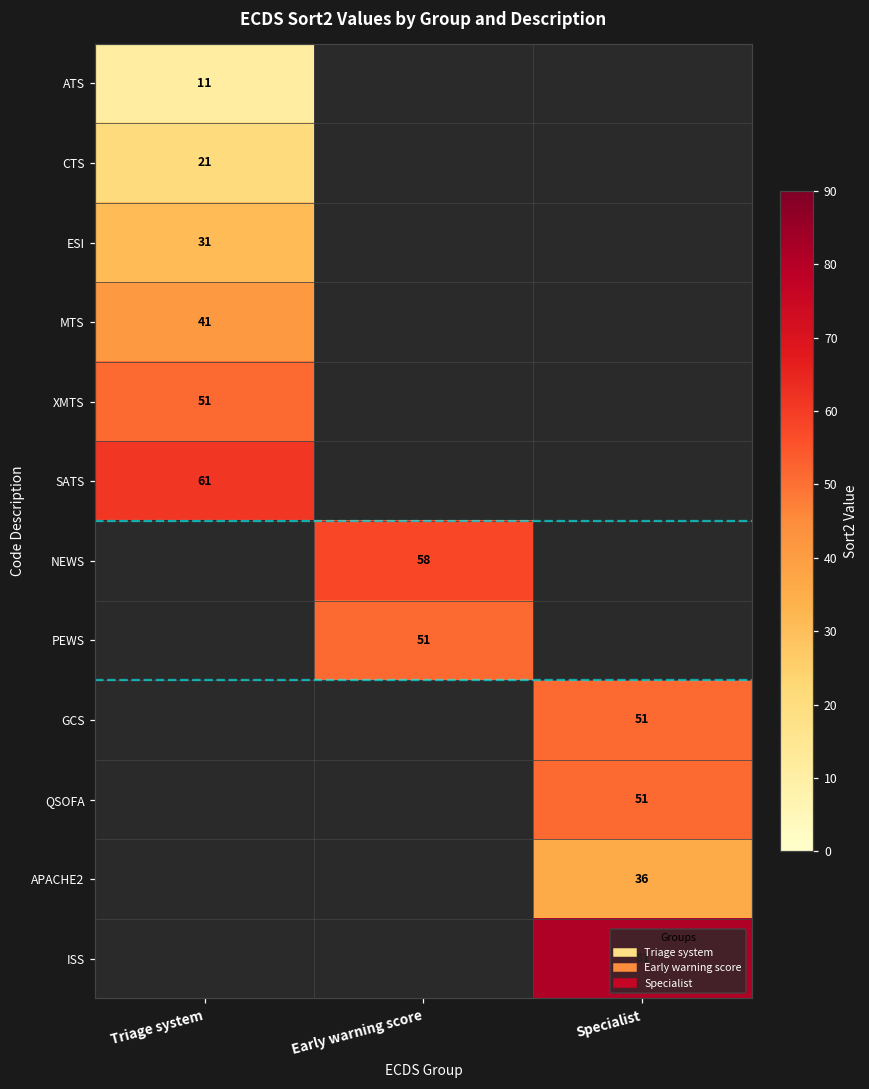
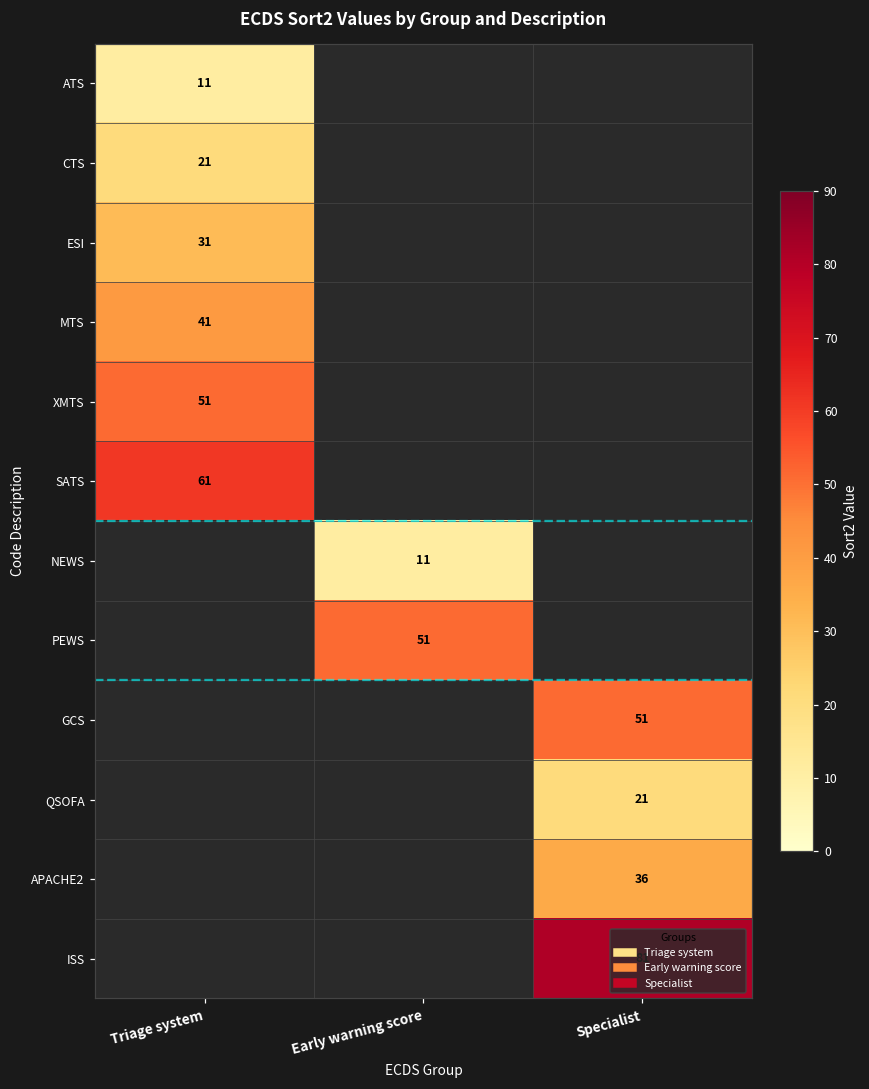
  {
    "ATS": {
      "Triage system": 11
    },
    "CTS": {
      "Triage system": 21
    },
    "ESI": {
      "Triage system": 31
    },
    "MTS": {
      "Triage system": 41
    },
    "XMTS": {
      "Triage system": 51
    },
    "SATS": {
      "Triage system": 61
    },
    "NEWS": {
-     "Early warning score": 58
+     "Early warning score": 11
    },
    "PEWS": {
      "Early warning score": 51
    },
    "GCS": {
      "Specialist": 51
    },
    "QSOFA": {
-     "Specialist": 51
+     "Specialist": 21
    },
    "APACHE2": {
      "Specialist": 36
    }
  }
